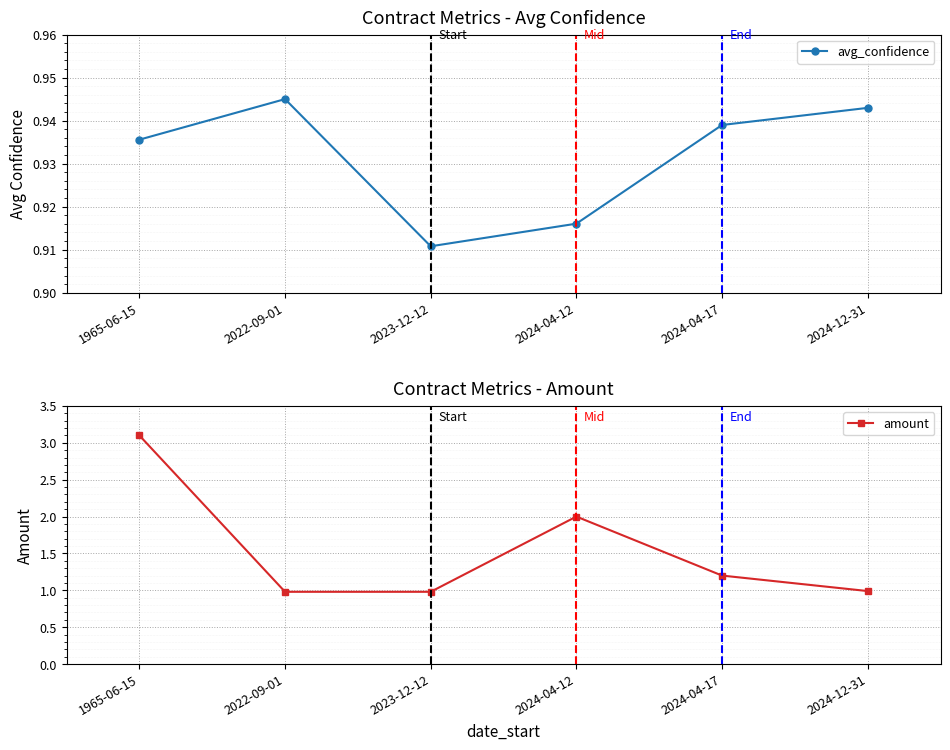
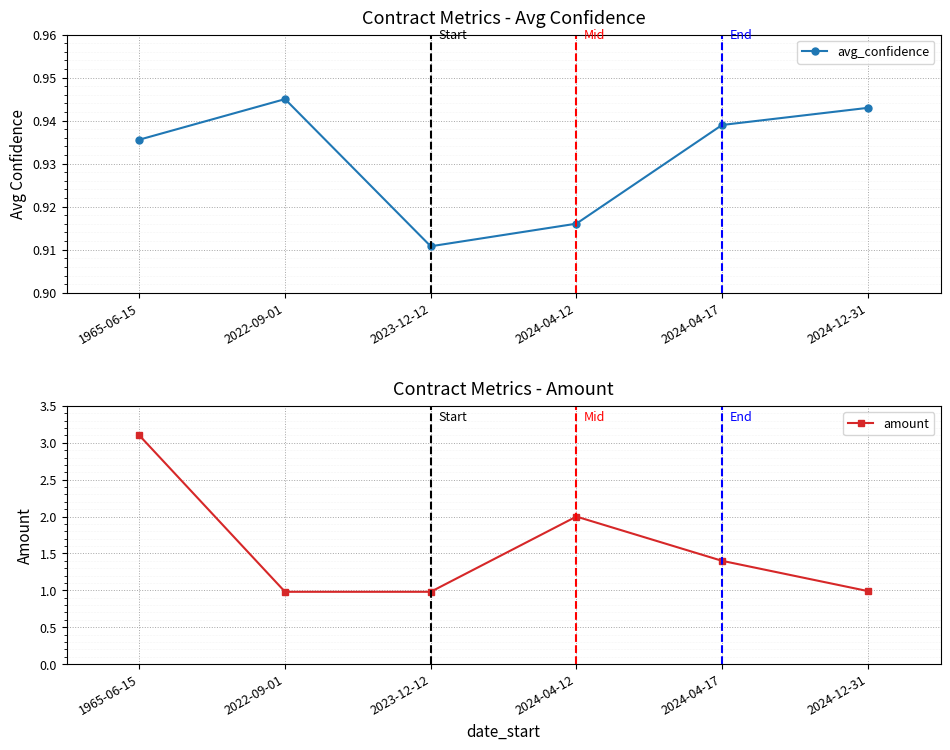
  {
    "Contract Metrics - Avg Confidence": {
      "1965-06-15": 0.936,
      "2022-09-01": 0.945,
      "2023-12-12": 0.911,
      "2024-04-12": 0.916,
      "2024-04-17": 0.939,
      "2024-12-31": 0.943
    },
    "Contract Metrics - Amount": {
      "1965-06-15": 3.1,
      "2022-09-01": 1.0,
      "2023-12-12": 1.0,
      "2024-04-12": 2.0,
-     "2024-04-17": 1.2,
+     "2024-04-17": 1.4,
      "2024-12-31": 1.0
    }
  }
